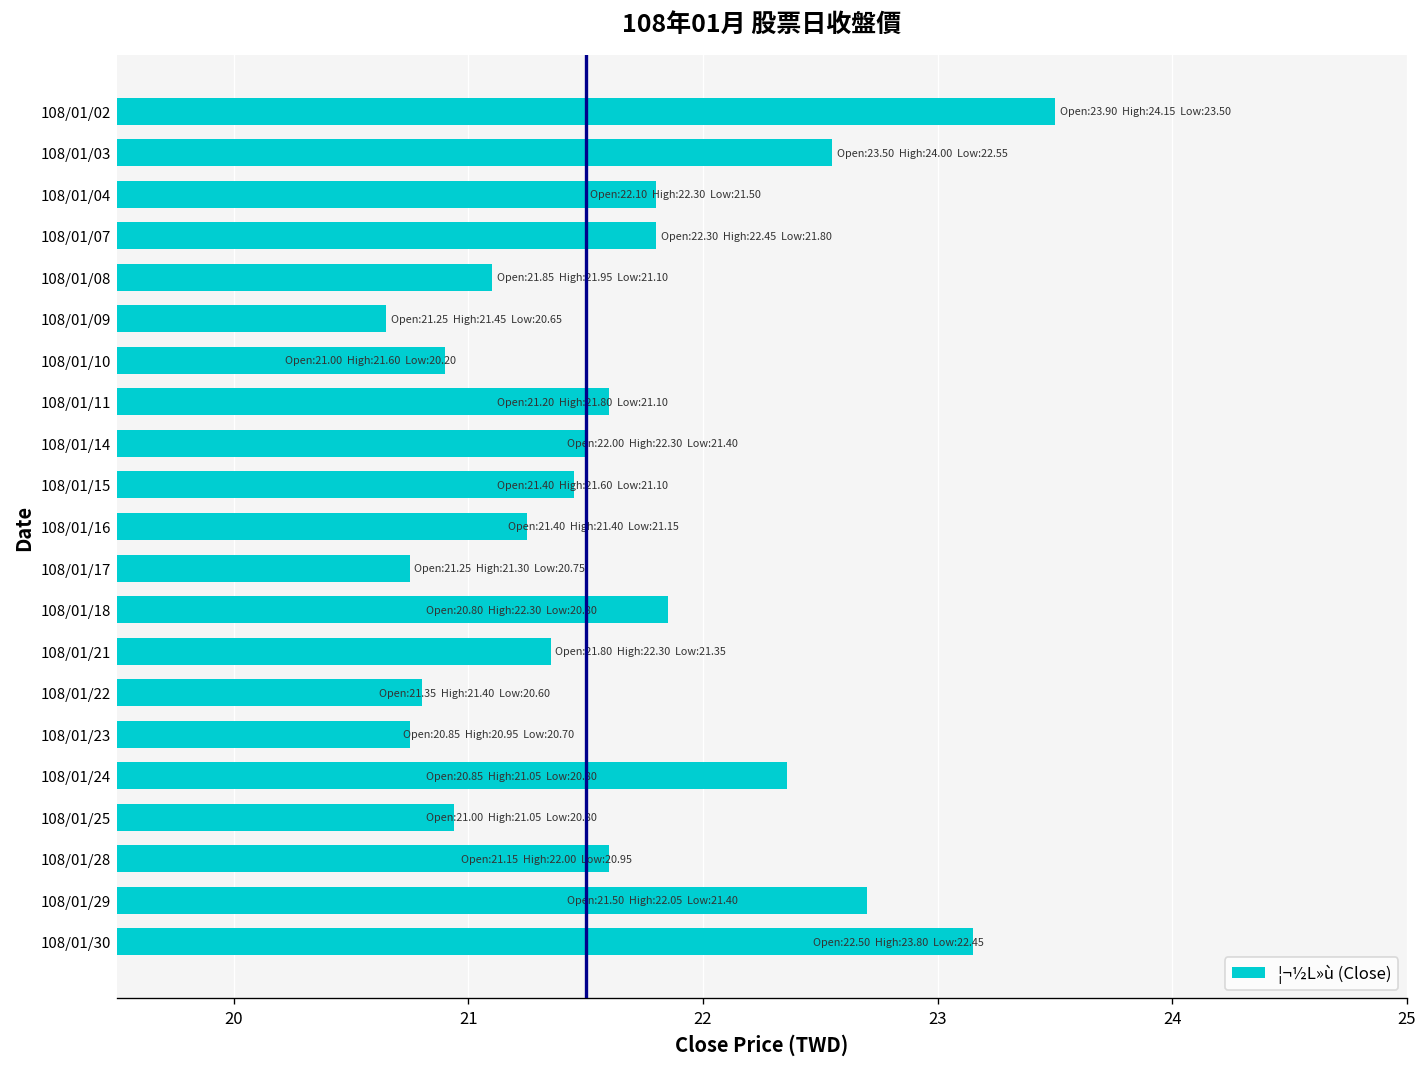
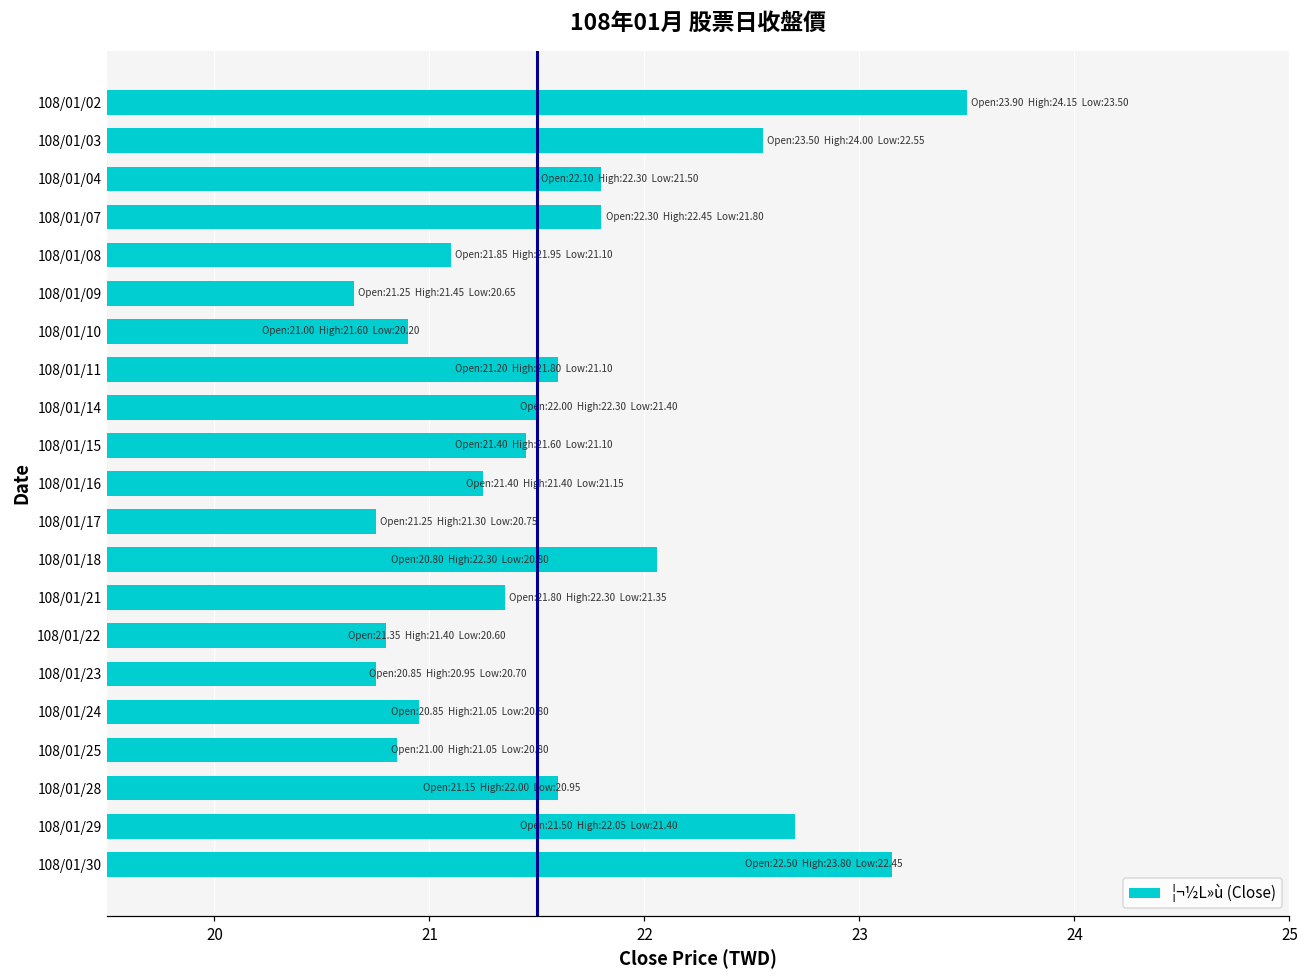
  {
-   "108/01/18": 21.85,
-   "108/01/24": 22.36,
-   "108/01/25": 20.94
+   "108/01/18": 22.06,
+   "108/01/24": 20.95,
+   "108/01/25": 20.85
  }
